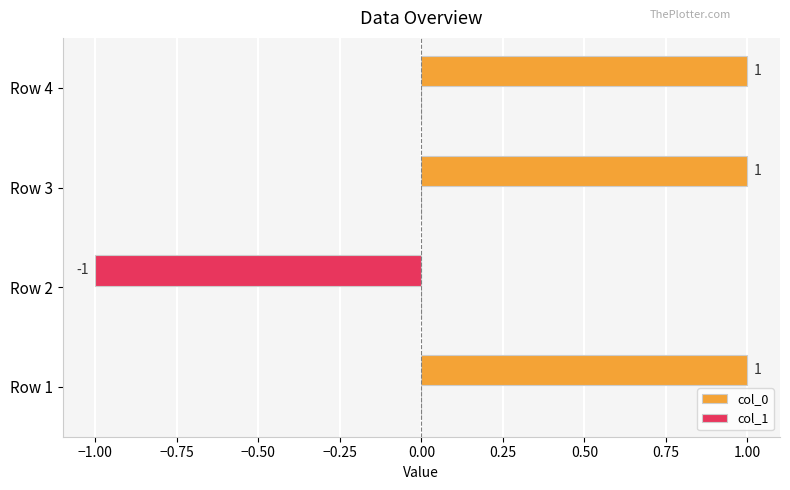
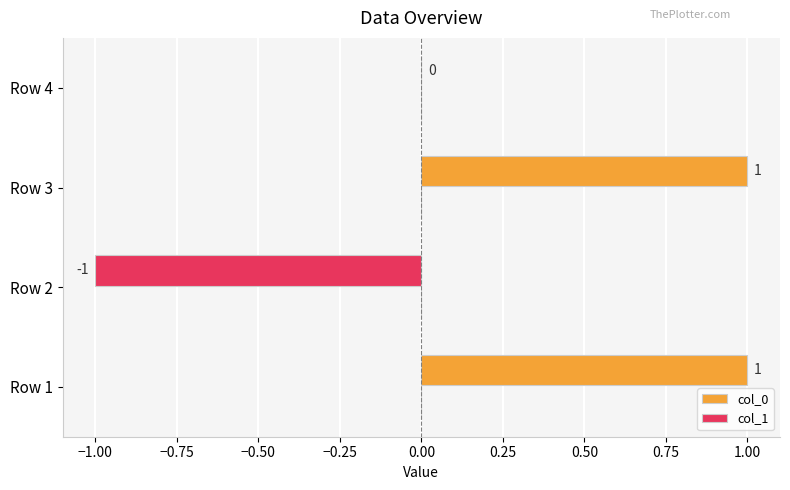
  {
    "col_0": {
-     "Row 4": 1,
+     "Row 4": 0,
      "Row 3": 1,
      "Row 2": -1,
      "Row 1": 1
    },
    "col_1": {
      "Row 4": 0.00,
      "Row 3": 0.00,
      "Row 2": 0.00,
      "Row 1": 0.00
    }
  }
